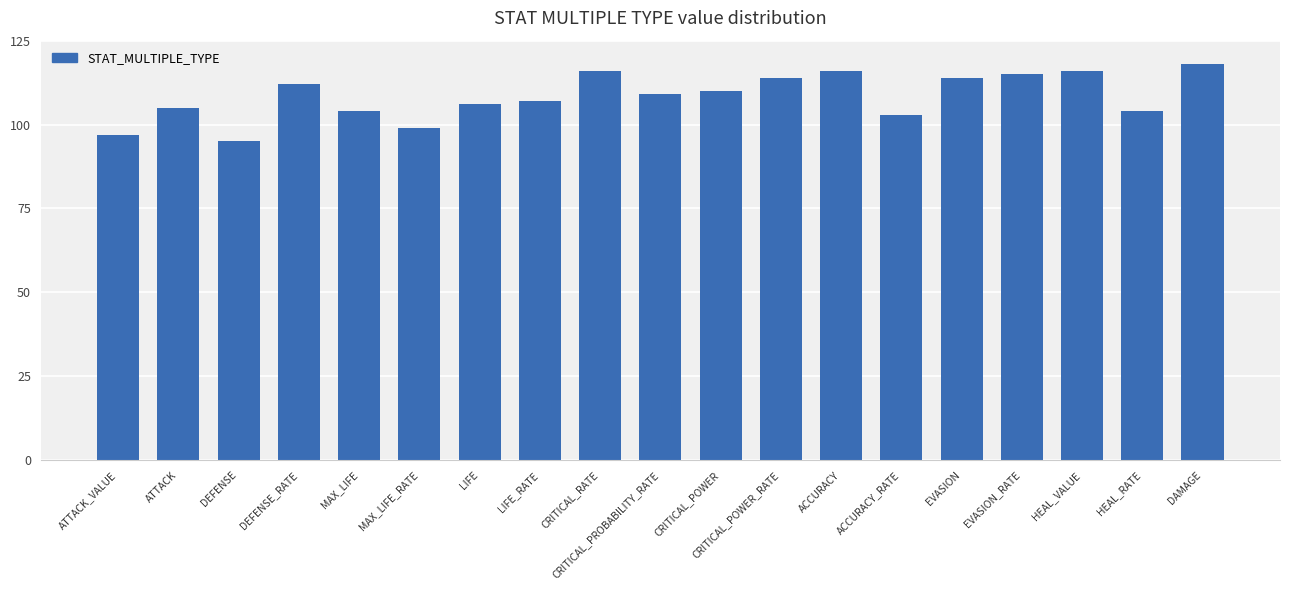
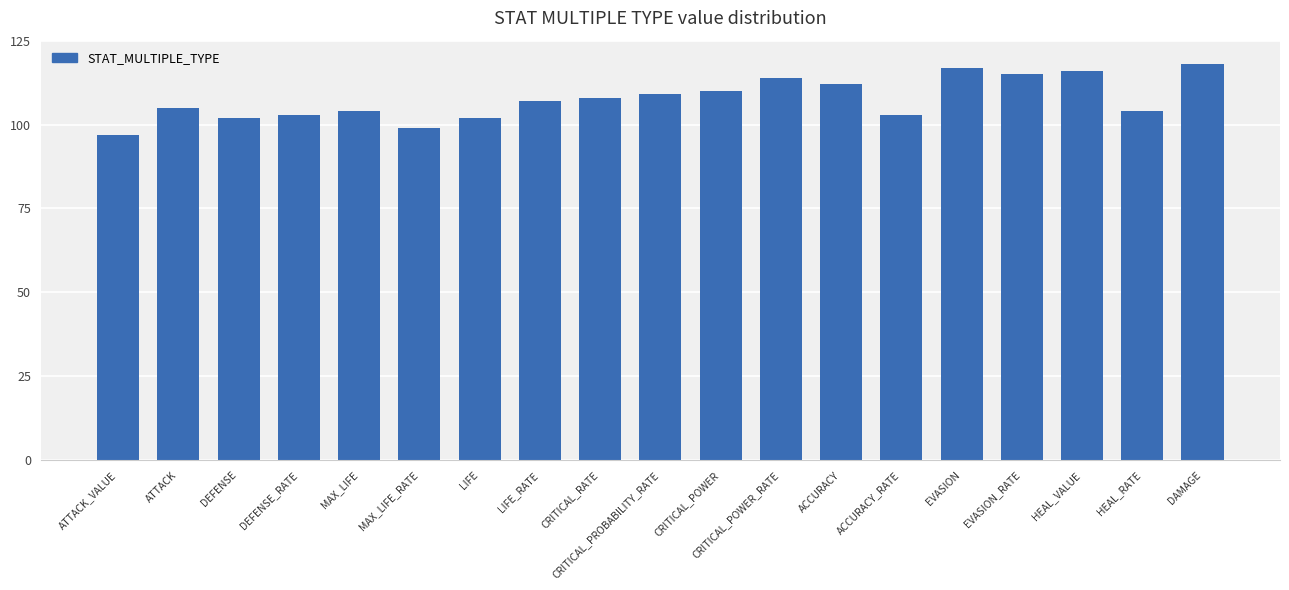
  {
    "ATTACK_VALUE": 97,
    "ATTACK": 105,
-   "DEFENSE": 95,
-   "DEFENSE_RATE": 112,
+   "DEFENSE": 102,
+   "DEFENSE_RATE": 103,
    "MAX_LIFE": 104,
    "MAX_LIFE_RATE": 99,
-   "LIFE": 106,
+   "LIFE": 102,
    "LIFE_RATE": 107,
-   "CRITICAL_RATE": 116,
+   "CRITICAL_RATE": 108,
    "CRITICAL_PROBABILITY_RATE": 109,
    "CRITICAL_POWER": 110,
    "CRITICAL_POWER_RATE": 114,
-   "ACCURACY": 116,
+   "ACCURACY": 112,
    "ACCURACY_RATE": 103,
-   "EVASION": 114,
+   "EVASION": 117,
    "EVASION_RATE": 115,
    "HEAL_VALUE": 116,
    "HEAL_RATE": 104,
    "DAMAGE": 118
  }
